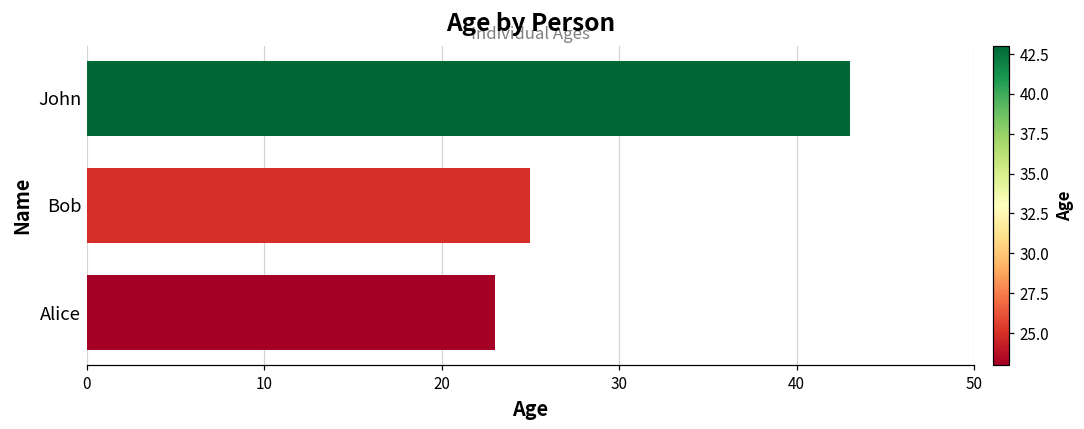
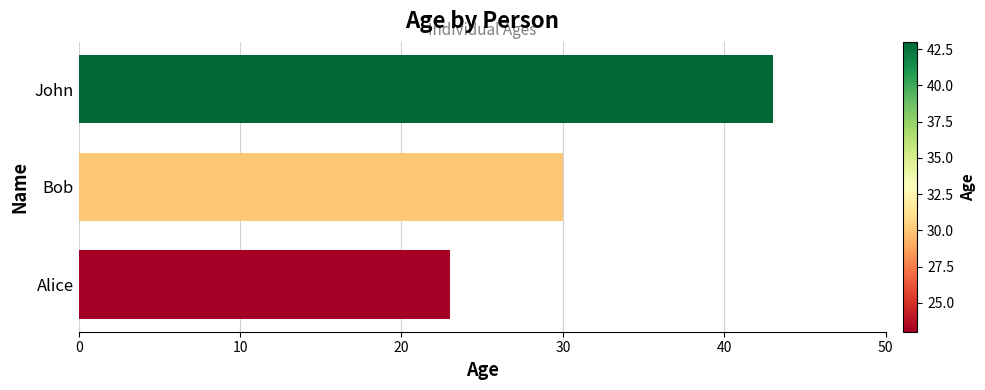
  {
    "John": 43,
-   "Bob": 25,
+   "Bob": 30,
    "Alice": 23
  }
